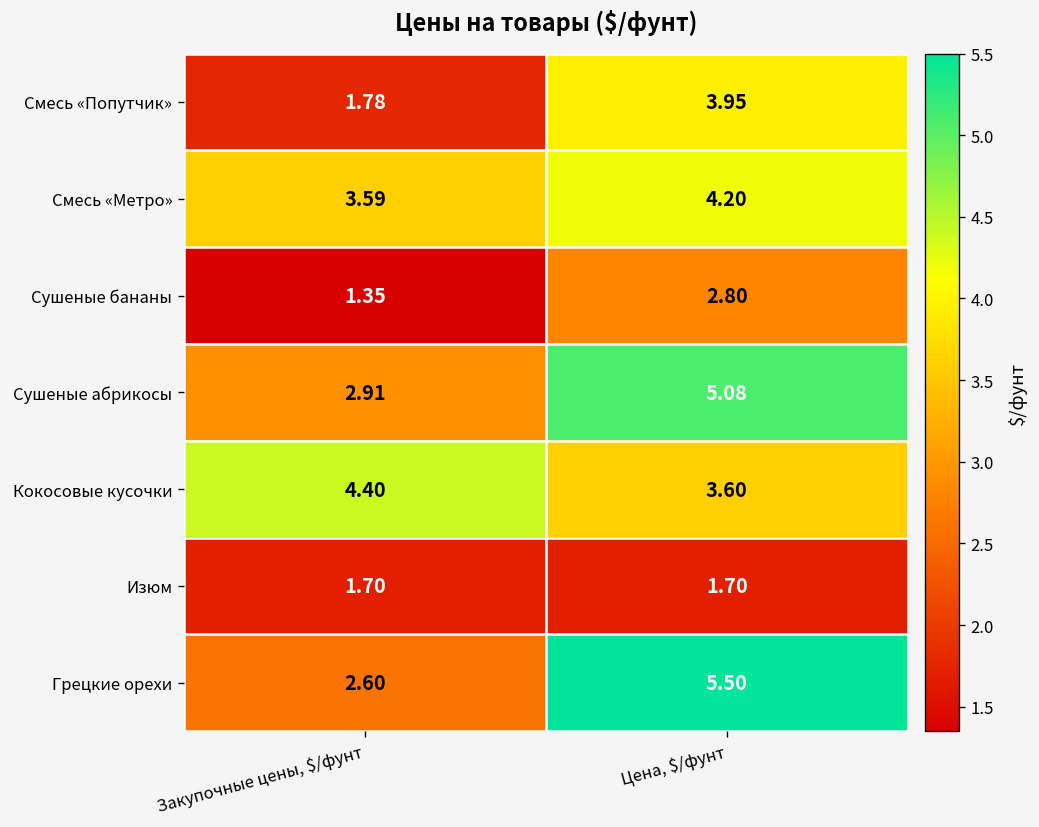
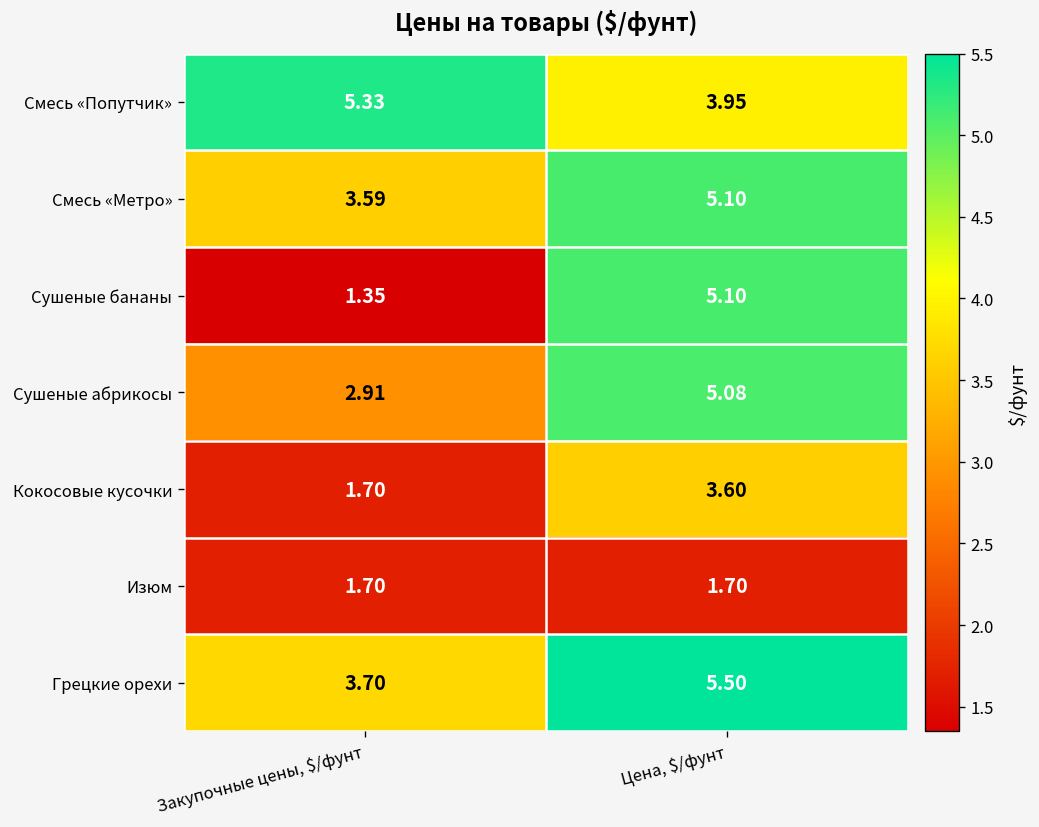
  {
    "Смесь «Попутчик»": {
-     "Закупочные цены, $/фунт": 1.78,
+     "Закупочные цены, $/фунт": 5.33,
      "Цена, $/фунт": 3.95
    },
    "Смесь «Метро»": {
      "Закупочные цены, $/фунт": 3.59,
-     "Цена, $/фунт": 4.20
+     "Цена, $/фунт": 5.10
    },
    "Сушеные бананы": {
      "Закупочные цены, $/фунт": 1.35,
-     "Цена, $/фунт": 2.80
+     "Цена, $/фунт": 5.10
    },
    "Сушеные абрикосы": {
      "Закупочные цены, $/фунт": 2.91,
      "Цена, $/фунт": 5.08
    },
    "Кокосовые кусочки": {
-     "Закупочные цены, $/фунт": 4.40,
+     "Закупочные цены, $/фунт": 1.70,
      "Цена, $/фунт": 3.60
    },
    "Изюм": {
      "Закупочные цены, $/фунт": 1.70,
      "Цена, $/фунт": 1.70
    },
    "Грецкие орехи": {
-     "Закупочные цены, $/фунт": 2.60,
+     "Закупочные цены, $/фунт": 3.70,
      "Цена, $/фунт": 5.50
    }
  }
